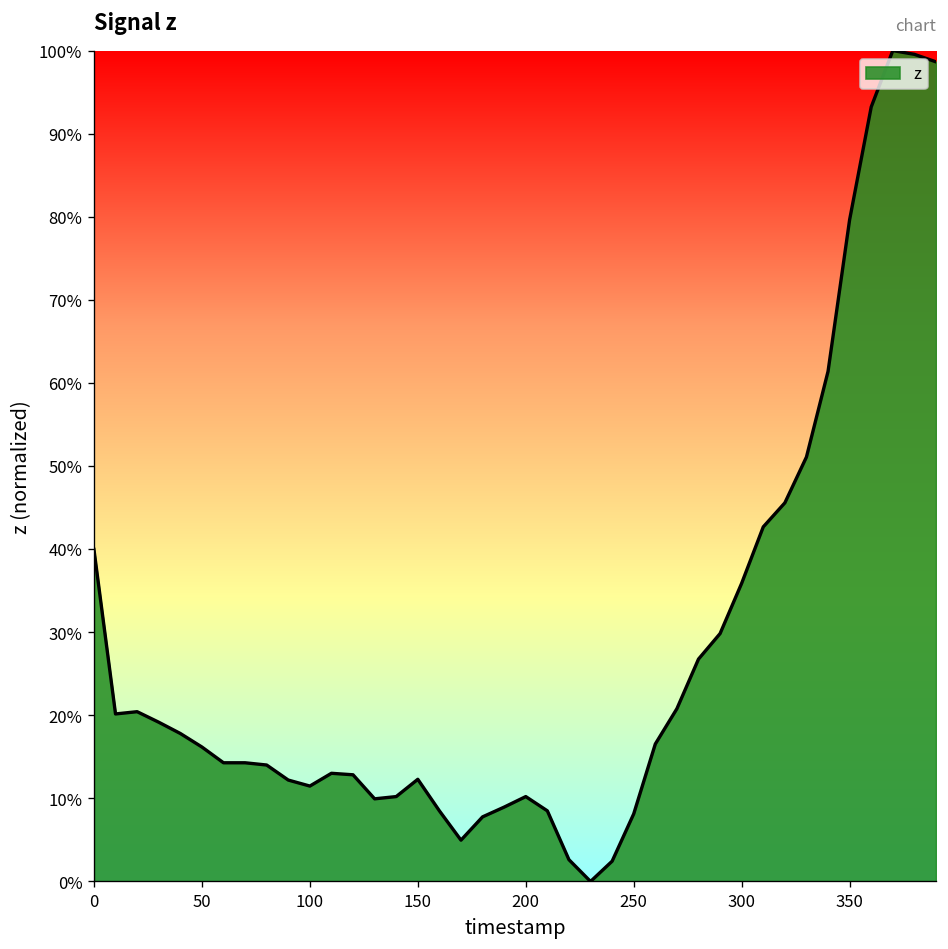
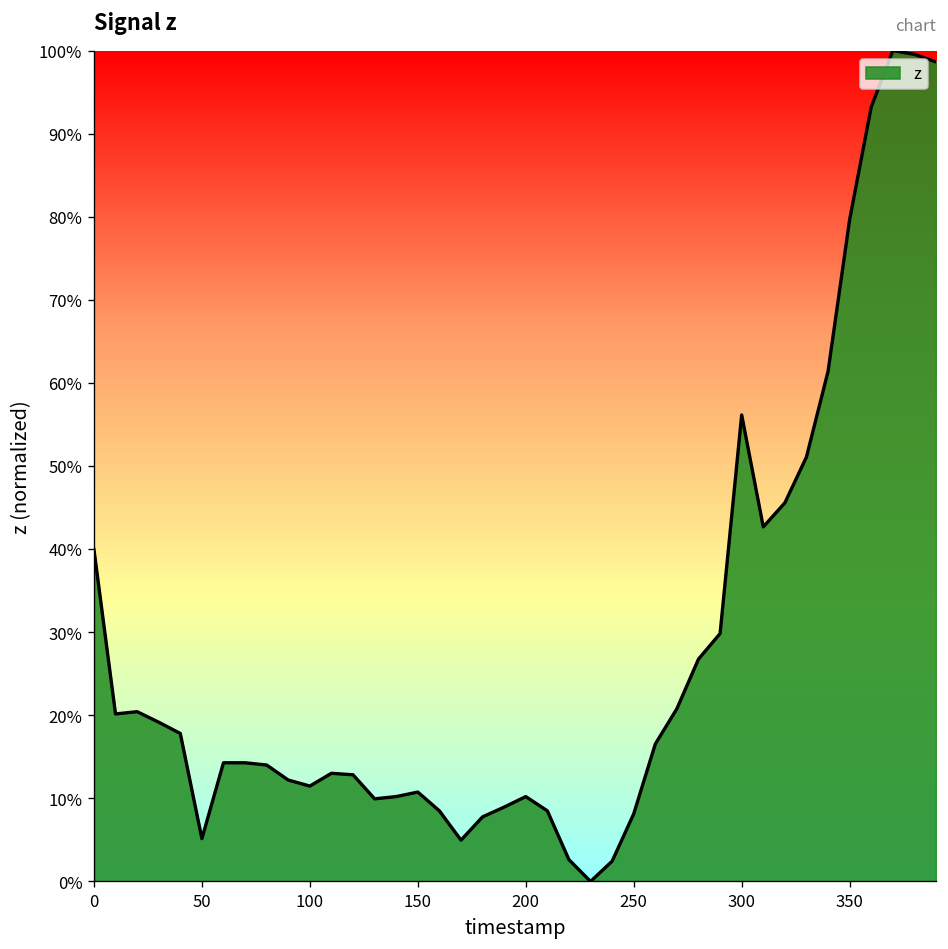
  {
    "0": "40%",
-   "50": "16%",
+   "50": "5%",
    "100": "11%",
-   "150": "12%",
+   "150": "11%",
    "200": "10%",
    "250": "8%",
-   "300": "36%",
+   "300": "56%",
    "350": "80%"
  }
